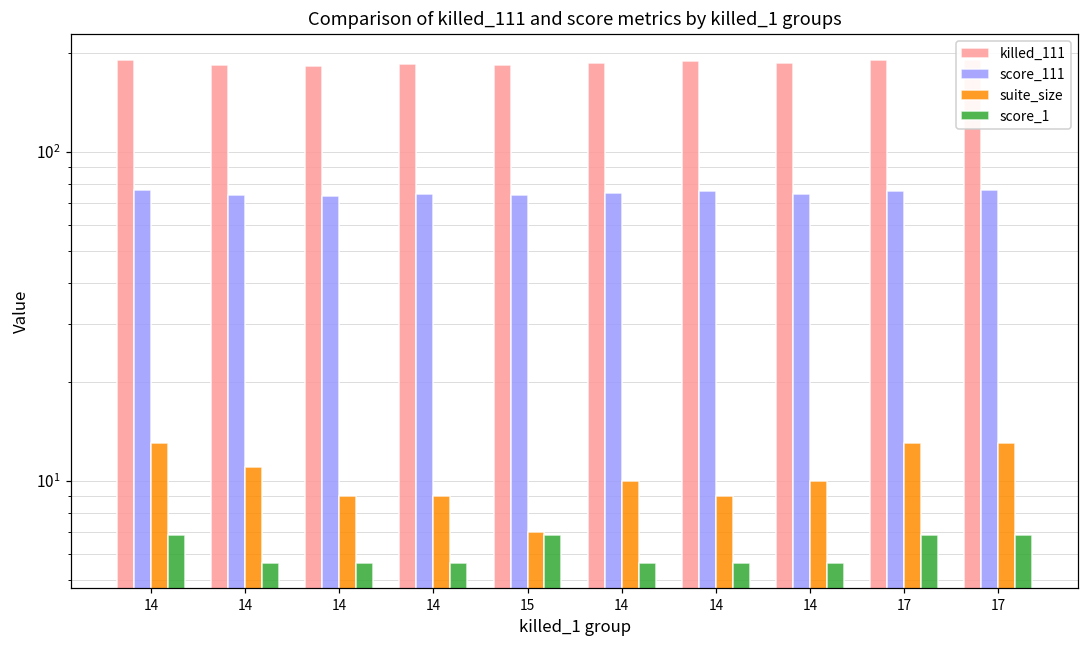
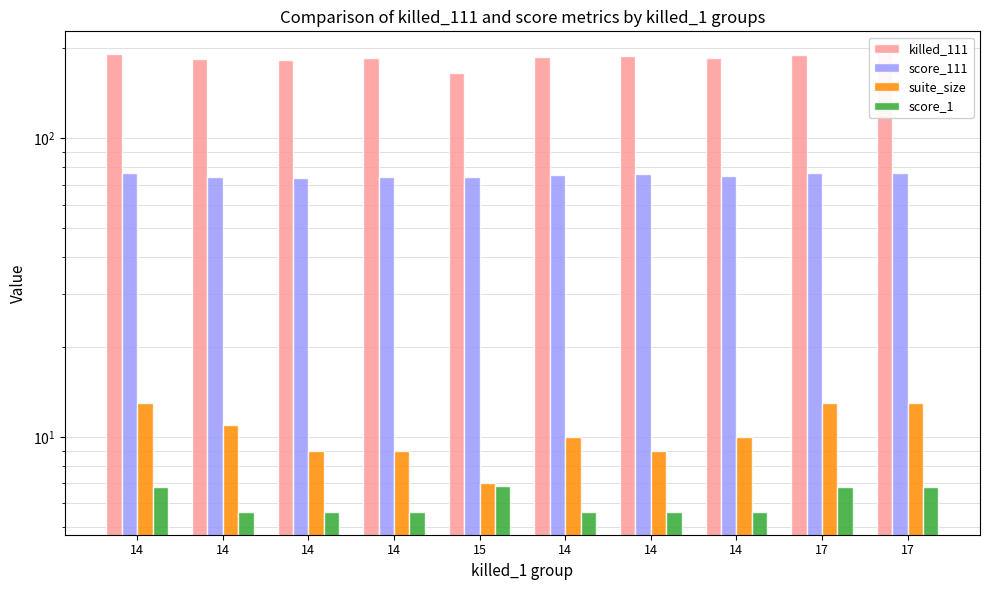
  {
    "killed_111": {
-     "15": 180
+     "15": 170
    },
    "score_111": {
      "15": 74
    },
    "suite_size": {
      "15": 7
    },
    "score_1": {
      "15": 6.8
    }
  }
